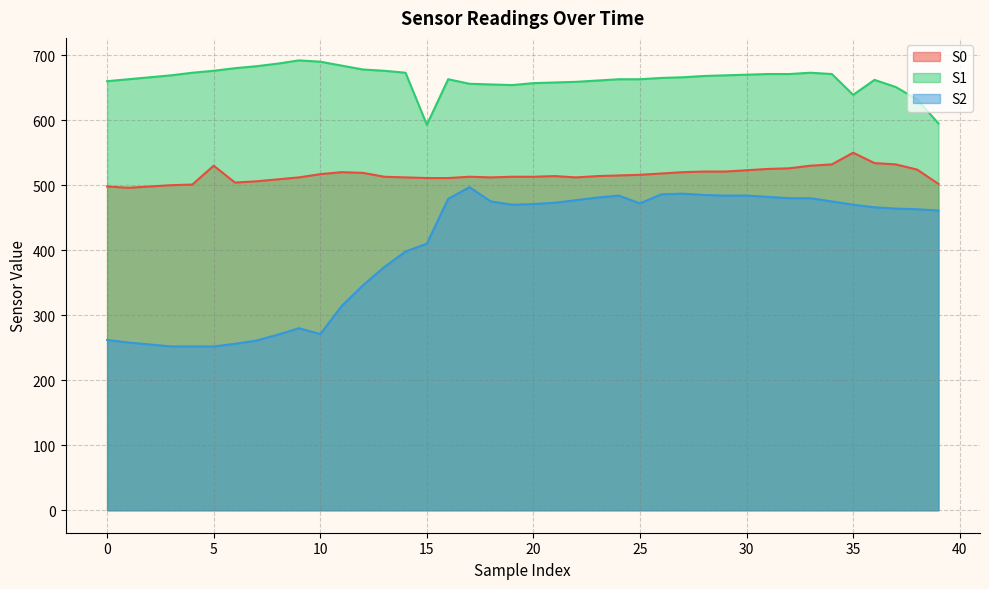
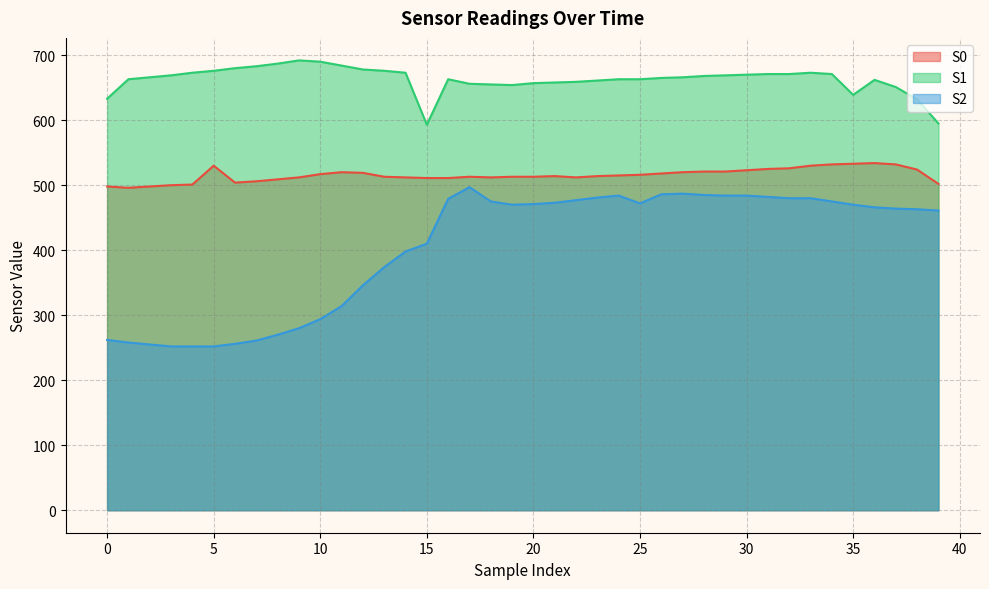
  {
    "S0": {
      "0": 500,
      "5": 530,
      "10": 520,
      "15": 510,
      "20": 510,
      "25": 520,
      "30": 520,
-     "35": 550
+     "35": 530
    },
    "S1": {
-     "0": 660,
+     "0": 630,
      "5": 680,
      "10": 690,
      "15": 590,
      "20": 660,
      "25": 660,
      "30": 670,
      "35": 640
    },
    "S2": {
      "0": 260,
      "5": 250,
-     "10": 270,
+     "10": 290,
      "15": 410,
      "20": 470,
      "25": 470,
      "30": 480,
      "35": 470
    }
  }
